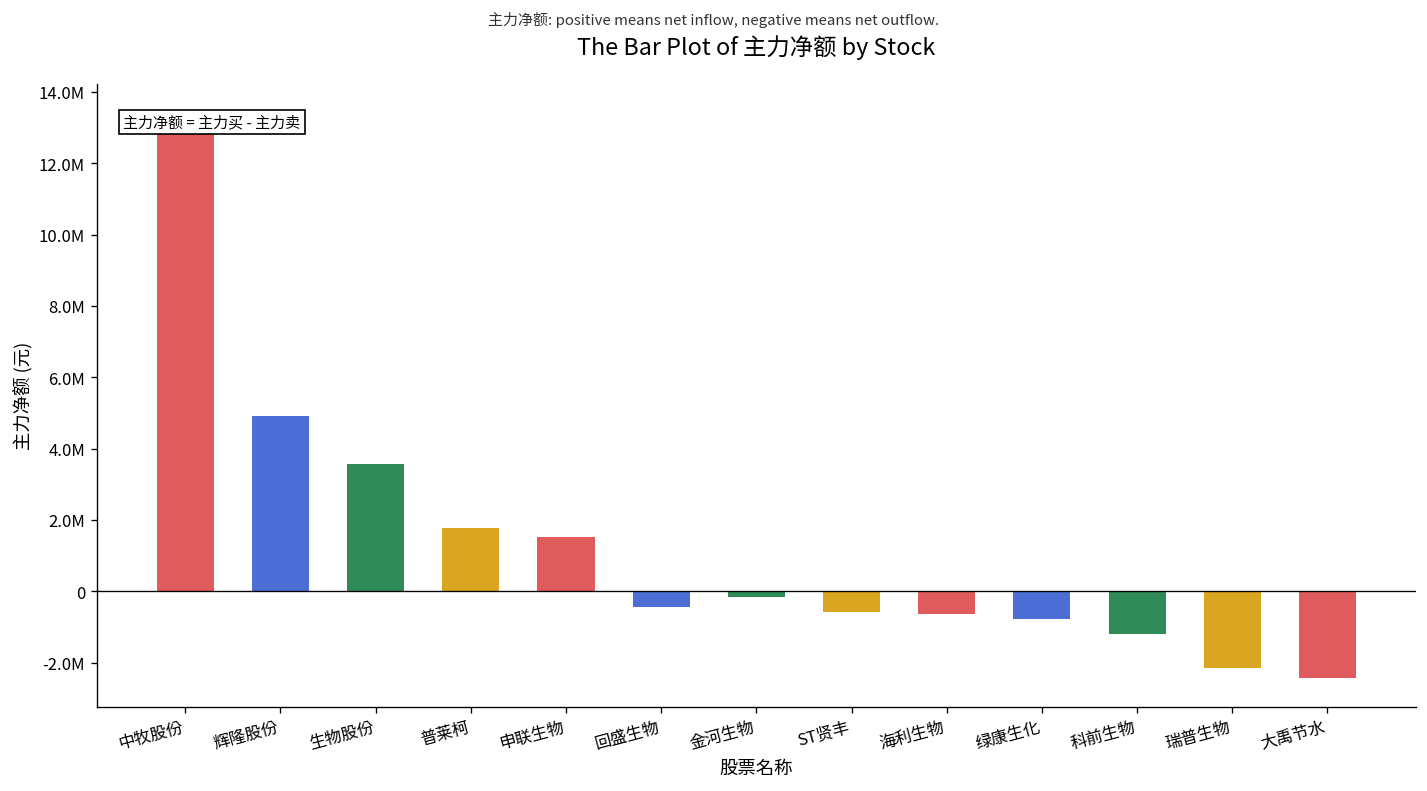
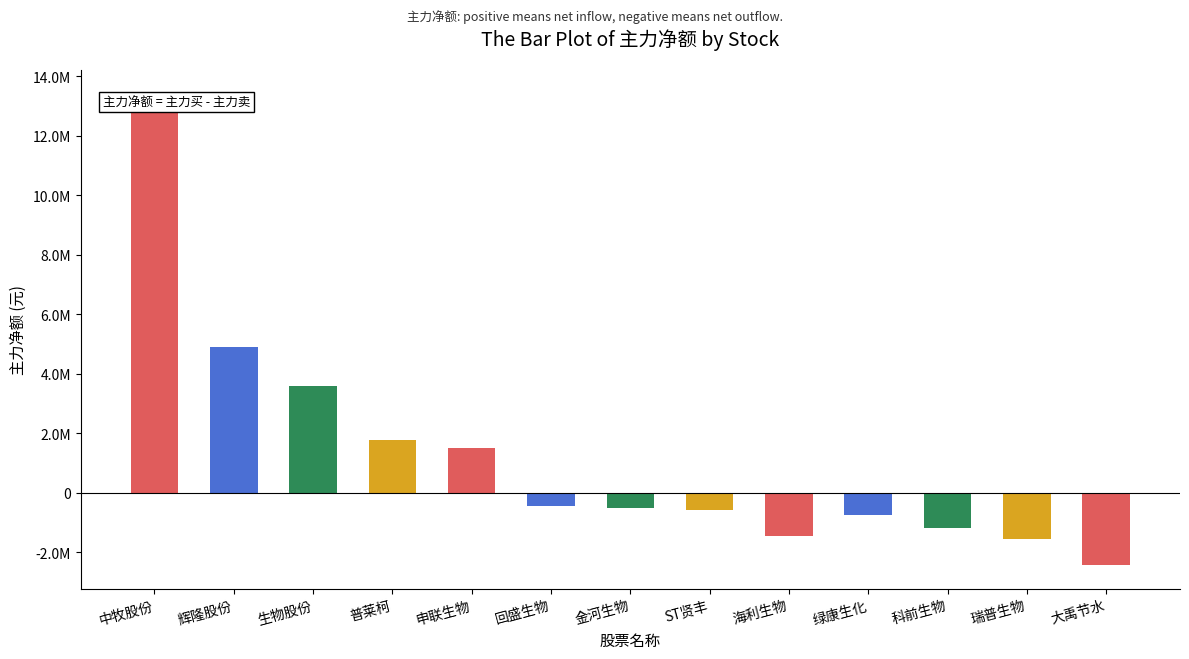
  {
    "辉隆股份": 4900000,
    "生物股份": 3600000,
    "普莱柯": 1800000,
    "申联生物": 1500000,
    "回盛生物": -400000,
-   "金河生物": -200000,
+   "金河生物": -500000,
    "ST贤丰": -600000,
-   "海利生物": -600000,
+   "海利生物": -1500000,
    "绿康生化": -800000,
    "科前生物": -1200000,
-   "瑞普生物": -2200000,
+   "瑞普生物": -1600000,
    "大禹节水": -2400000
  }
